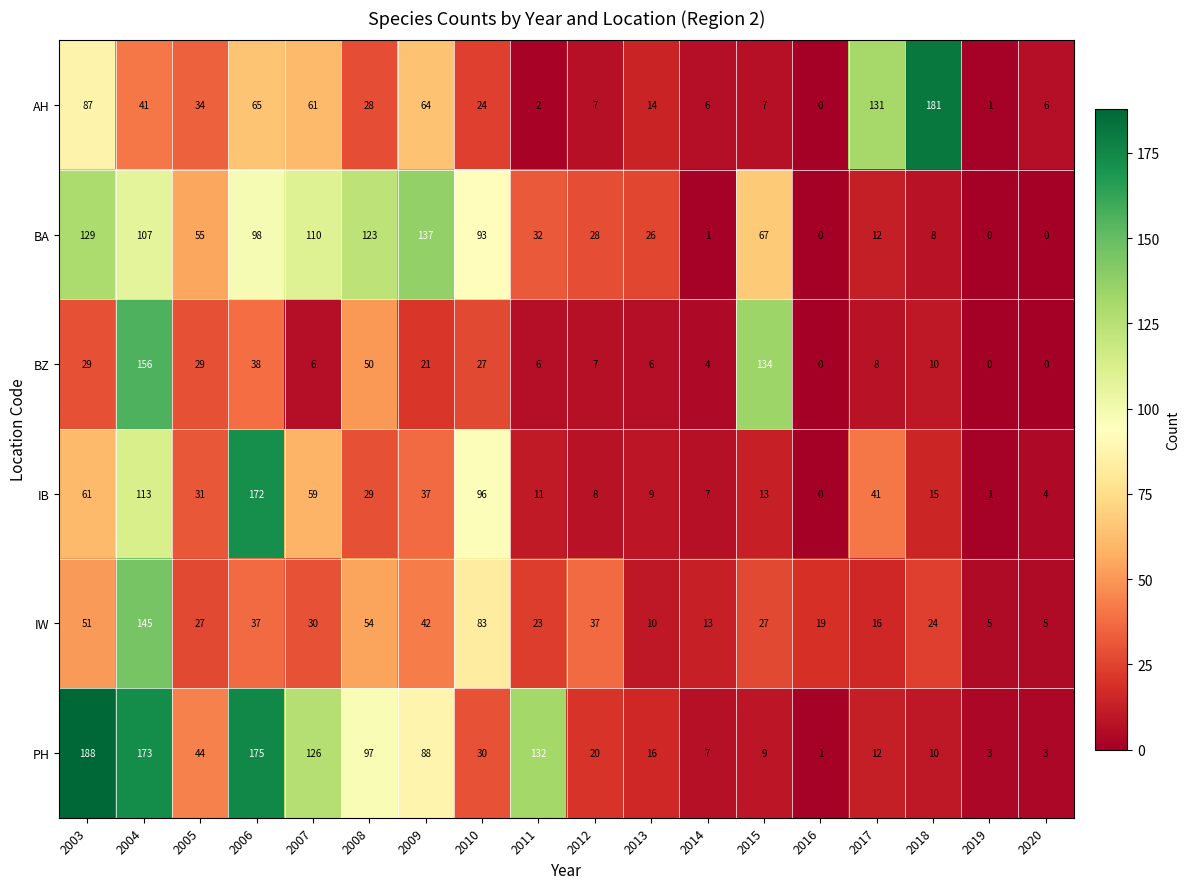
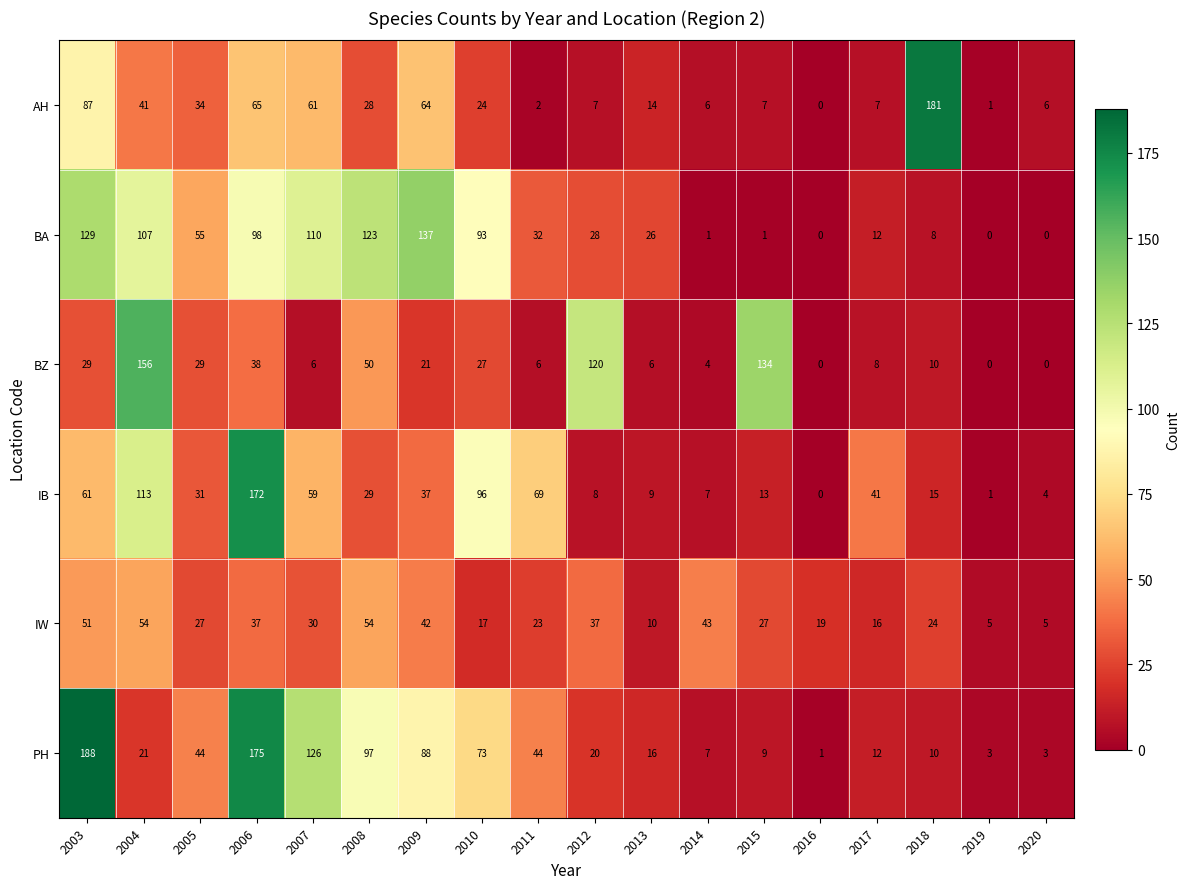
  {
    "AH": {
      "2003": 87,
      "2004": 41,
      "2005": 34,
      "2006": 65,
      "2007": 61,
      "2008": 28,
      "2009": 64,
      "2010": 24,
      "2011": 2,
      "2012": 7,
      "2013": 14,
      "2014": 6,
      "2015": 7,
      "2016": 0,
-     "2017": 131,
+     "2017": 7,
      "2018": 181,
      "2019": 1,
      "2020": 6
    },
    "BA": {
      "2003": 129,
      "2004": 107,
      "2005": 55,
      "2006": 98,
      "2007": 110,
      "2008": 123,
      "2009": 137,
      "2010": 93,
      "2011": 32,
      "2012": 28,
      "2013": 26,
      "2014": 1,
-     "2015": 67,
+     "2015": 1,
      "2016": 0,
      "2017": 12,
      "2018": 8,
      "2019": 0,
      "2020": 0
    },
    "BZ": {
      "2003": 29,
      "2004": 156,
      "2005": 29,
      "2006": 38,
      "2007": 6,
      "2008": 50,
      "2009": 21,
      "2010": 27,
      "2011": 6,
-     "2012": 7,
+     "2012": 120,
      "2013": 6,
      "2014": 4,
      "2015": 134,
      "2016": 0,
      "2017": 8,
      "2018": 10,
      "2019": 0,
      "2020": 0
    },
    "IB": {
      "2003": 61,
      "2004": 113,
      "2005": 31,
      "2006": 172,
      "2007": 59,
      "2008": 29,
      "2009": 37,
      "2010": 96,
-     "2011": 11,
+     "2011": 69,
      "2012": 8,
      "2013": 9,
      "2014": 7,
      "2015": 13,
      "2016": 0,
      "2017": 41,
      "2018": 15,
      "2019": 1,
      "2020": 4
    },
    "IW": {
      "2003": 51,
-     "2004": 145,
+     "2004": 54,
      "2005": 27,
      "2006": 37,
      "2007": 30,
      "2008": 54,
      "2009": 42,
-     "2010": 83,
+     "2010": 17,
      "2011": 23,
      "2012": 37,
      "2013": 10,
-     "2014": 13,
+     "2014": 43,
      "2015": 27,
      "2016": 19,
      "2017": 16,
      "2018": 24,
      "2019": 5,
      "2020": 5
    },
    "PH": {
      "2003": 188,
-     "2004": 173,
+     "2004": 21,
      "2005": 44,
      "2006": 175,
      "2007": 126,
      "2008": 97,
      "2009": 88,
-     "2010": 30,
-     "2011": 132,
+     "2010": 73,
+     "2011": 44,
      "2012": 20,
      "2013": 16,
      "2014": 7,
      "2015": 9,
      "2016": 1,
      "2017": 12,
      "2018": 10,
      "2019": 3,
      "2020": 3
    }
  }
